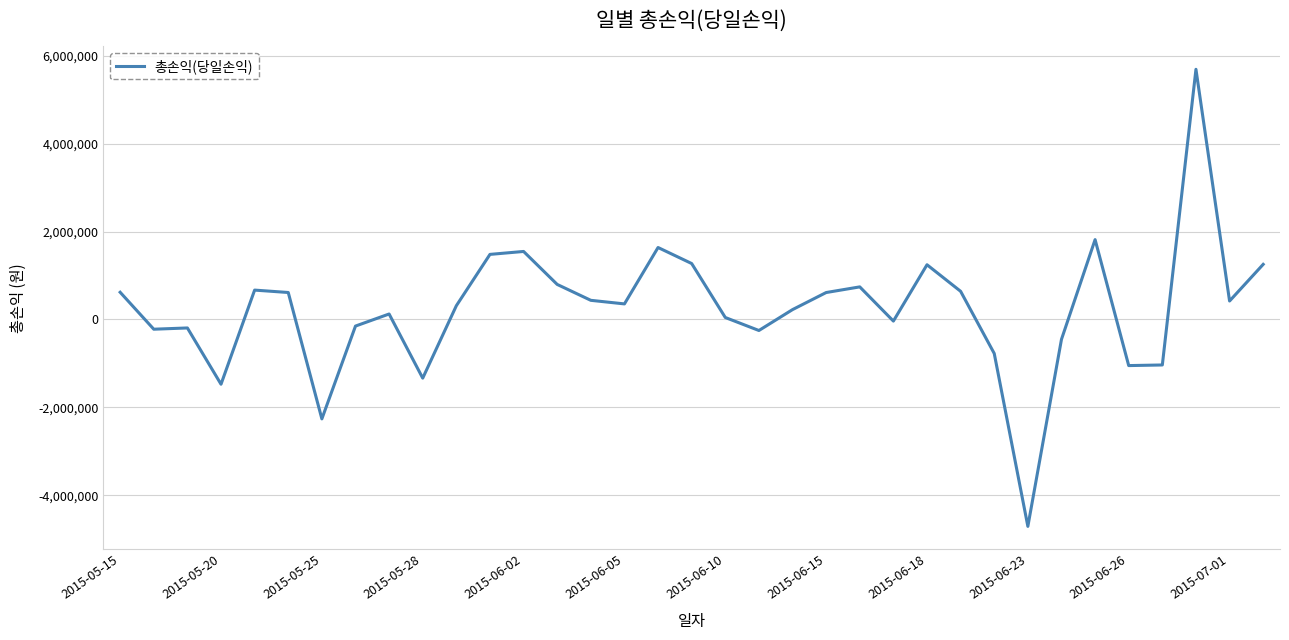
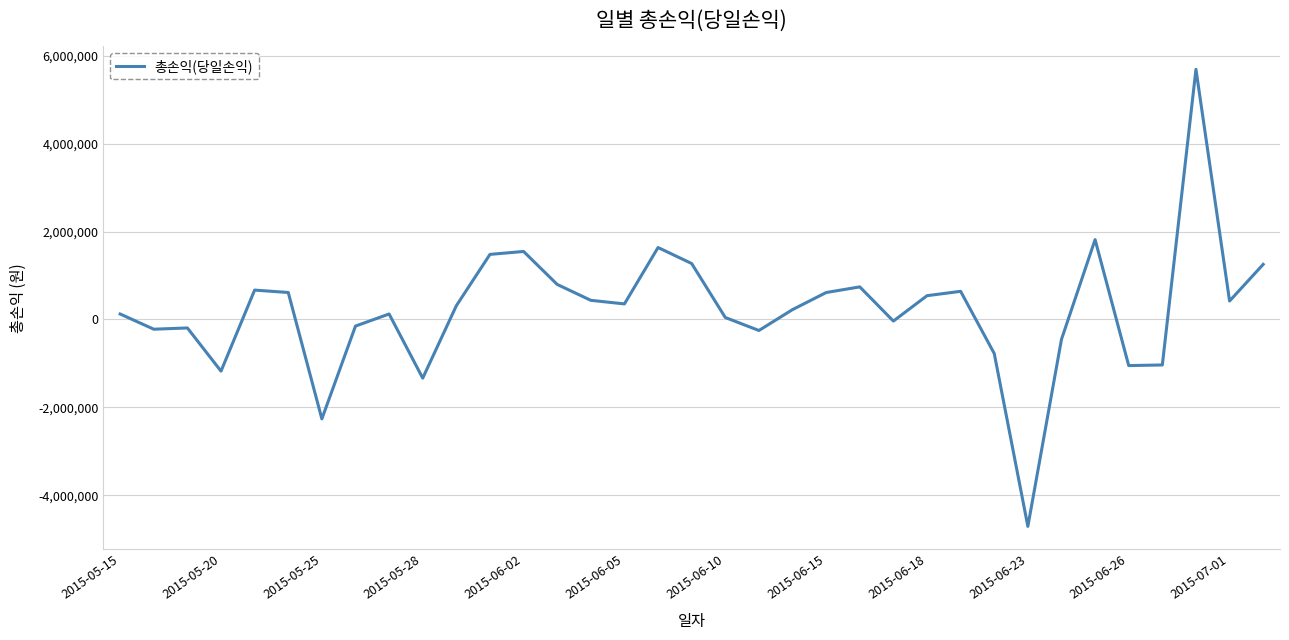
  {
-   "2015-05-15": "600,000",
-   "2015-05-20": "-1,500,000",
+   "2015-05-15": "100,000",
+   "2015-05-20": "-1,200,000",
    "2015-05-25": "-2,300,000",
    "2015-05-28": "-1,300,000",
    "2015-06-02": "1,500,000",
    "2015-06-05": "400,000",
    "2015-06-10": "0",
    "2015-06-15": "600,000",
-   "2015-06-18": "1,200,000",
+   "2015-06-18": "500,000",
    "2015-06-23": "-4,700,000",
    "2015-06-26": "-1,000,000",
    "2015-07-01": "400,000"
  }
